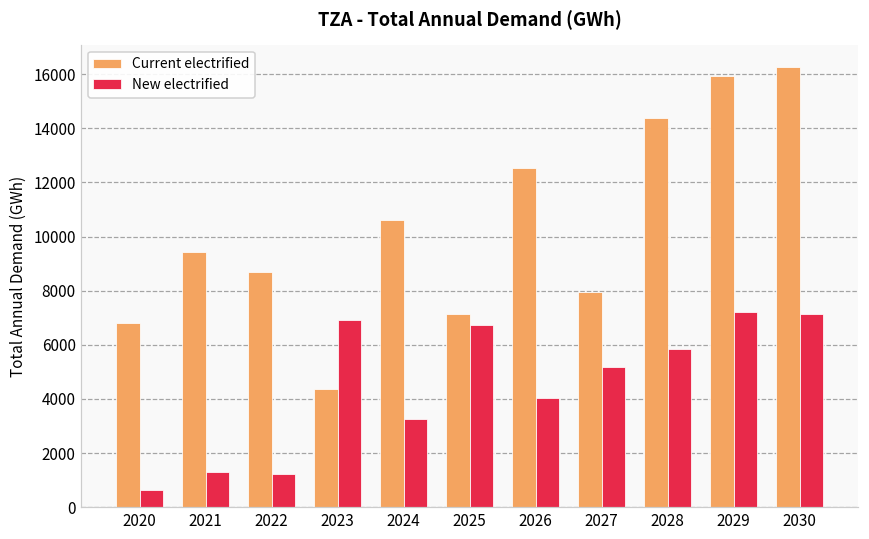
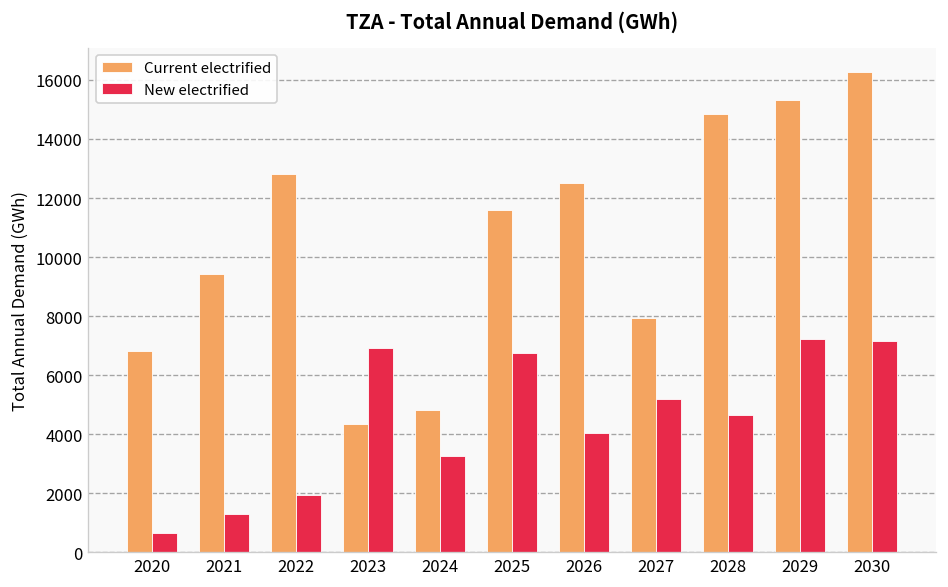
  {
    "Current electrified": {
      "2020": 6800,
      "2021": 9400,
-     "2022": 8700,
+     "2022": 12800,
      "2023": 4400,
-     "2024": 10600,
-     "2025": 7100,
+     "2024": 4800,
+     "2025": 11600,
      "2026": 12500,
      "2027": 7900,
-     "2028": 14400,
-     "2029": 15900,
+     "2028": 14800,
+     "2029": 15300,
      "2030": 16300
    },
    "New electrified": {
      "2020": 600,
      "2021": 1300,
-     "2022": 1200,
+     "2022": 1900,
      "2023": 6900,
      "2024": 3200,
      "2025": 6700,
      "2026": 4000,
      "2027": 5200,
-     "2028": 5800,
+     "2028": 4700,
      "2029": 7200,
      "2030": 7100
    }
  }
